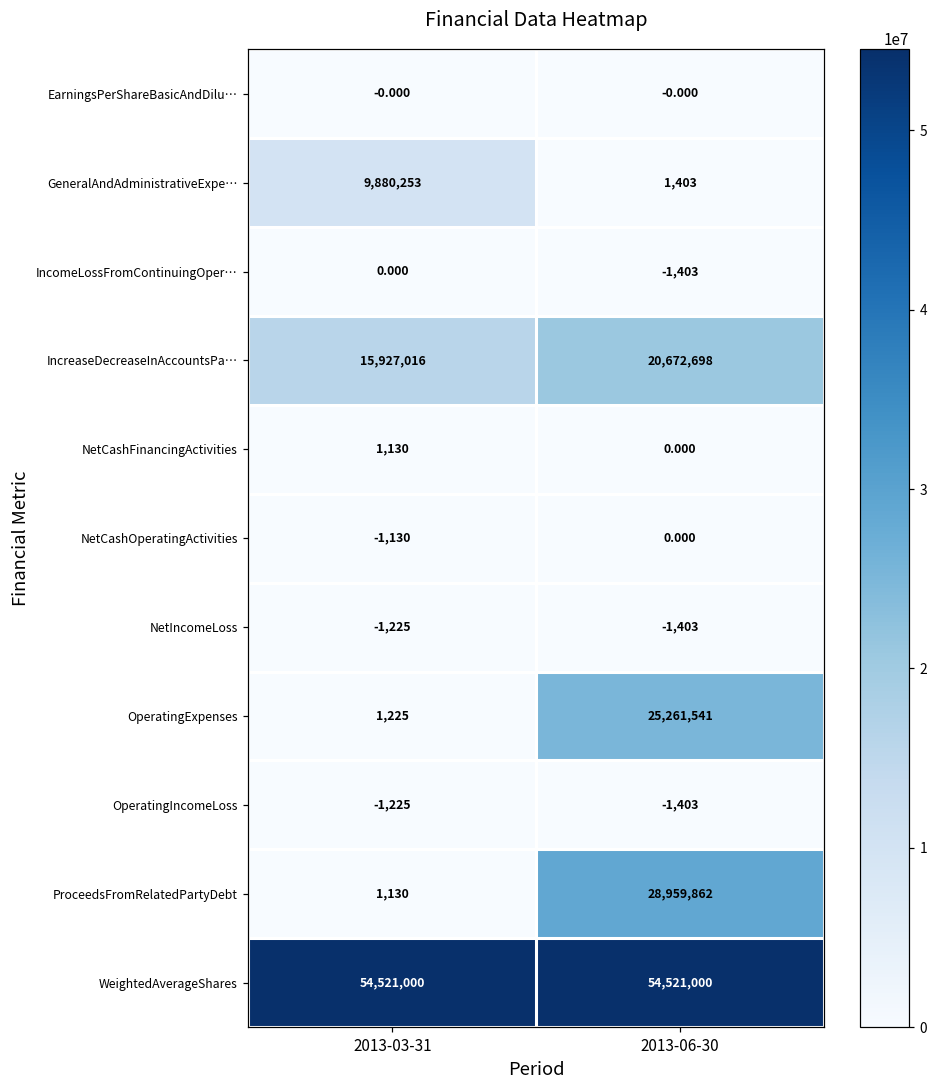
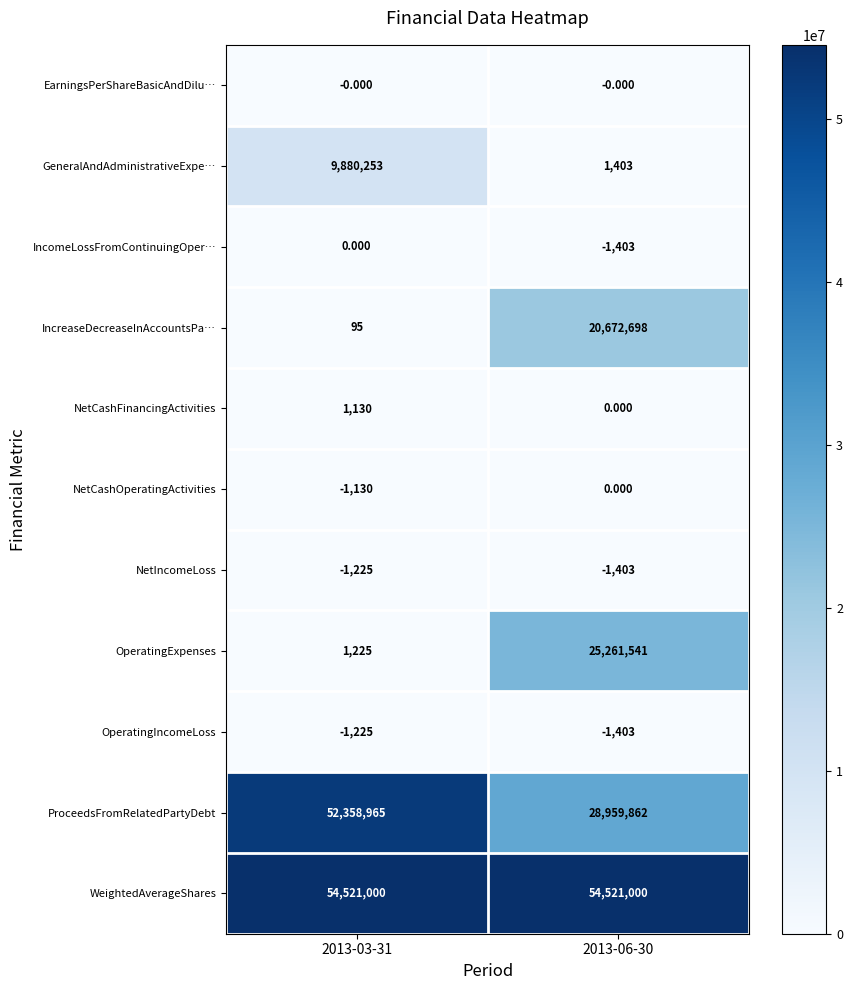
  {
    "EarningsPerShareBasicAndDilu…": {
      "2013-03-31": "-0.000",
      "2013-06-30": "-0.000"
    },
    "GeneralAndAdministrativeExpe…": {
      "2013-03-31": "9,880,253",
      "2013-06-30": "1,403"
    },
    "IncomeLossFromContinuingOper…": {
      "2013-03-31": "0.000",
      "2013-06-30": "-1,403"
    },
    "IncreaseDecreaseInAccountsPa…": {
-     "2013-03-31": "15,927,016",
+     "2013-03-31": "95",
      "2013-06-30": "20,672,698"
    },
    "NetCashFinancingActivities": {
      "2013-03-31": "1,130",
      "2013-06-30": "0.000"
    },
    "NetCashOperatingActivities": {
      "2013-03-31": "-1,130",
      "2013-06-30": "0.000"
    },
    "NetIncomeLoss": {
      "2013-03-31": "-1,225",
      "2013-06-30": "-1,403"
    },
    "OperatingExpenses": {
      "2013-03-31": "1,225",
      "2013-06-30": "25,261,541"
    },
    "OperatingIncomeLoss": {
      "2013-03-31": "-1,225",
      "2013-06-30": "-1,403"
    },
    "ProceedsFromRelatedPartyDebt": {
-     "2013-03-31": "1,130",
+     "2013-03-31": "52,358,965",
      "2013-06-30": "28,959,862"
    },
    "WeightedAverageShares": {
      "2013-03-31": "54,521,000",
      "2013-06-30": "54,521,000"
    }
  }
